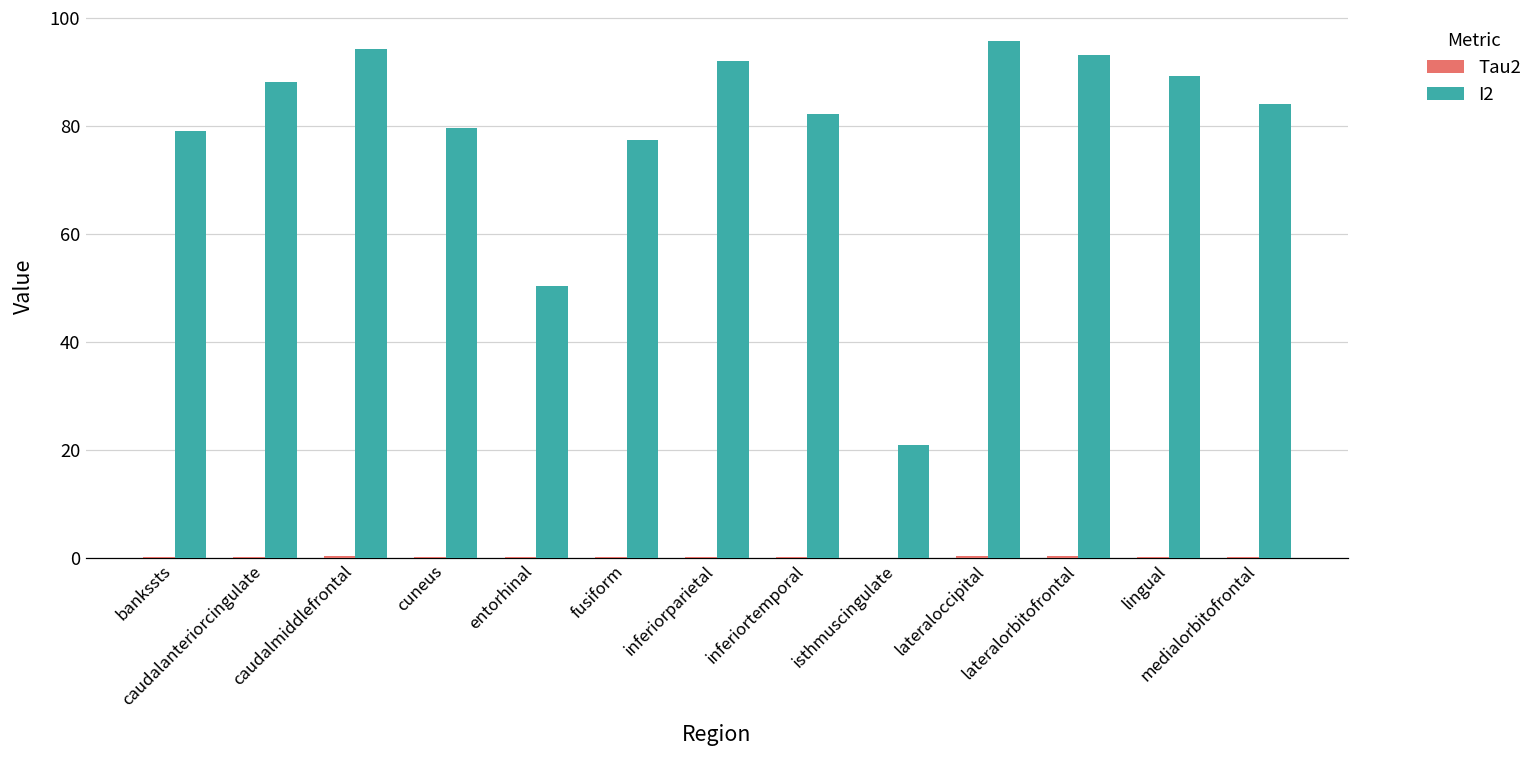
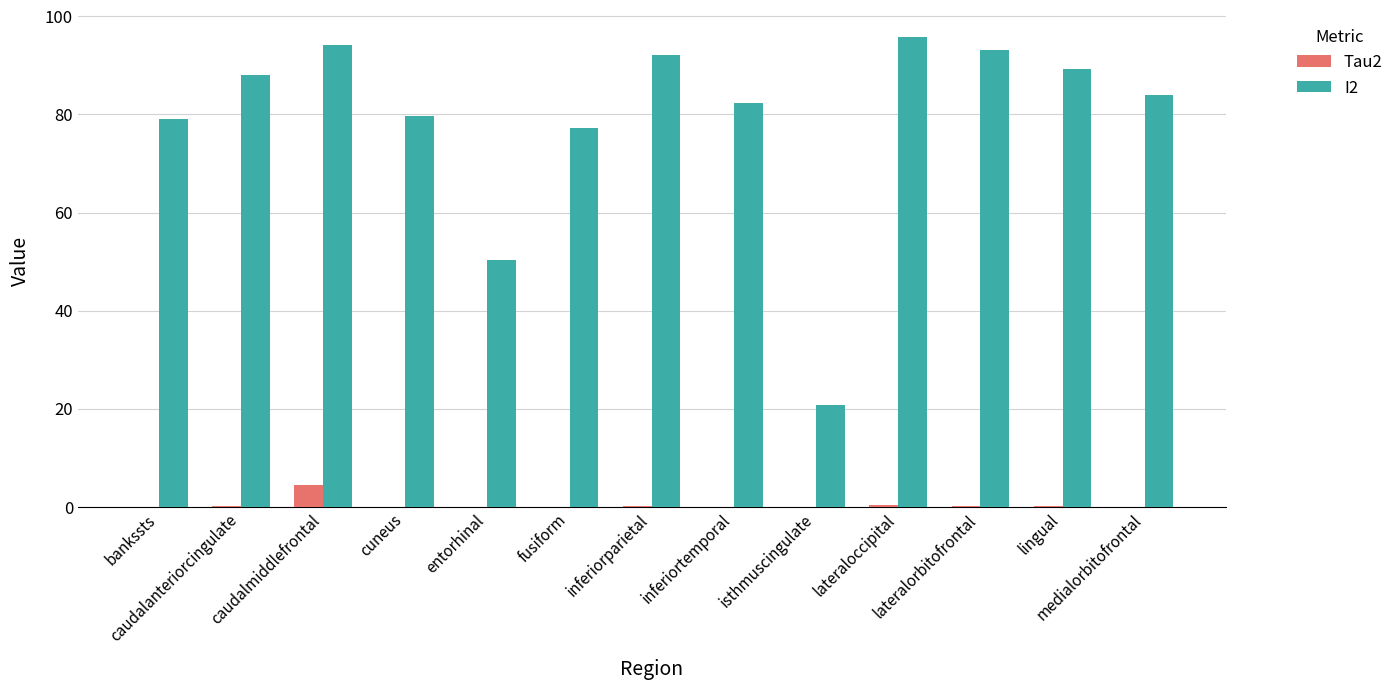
  {
    "Tau2": {
-     "caudalmiddlefrontal": 0
+     "caudalmiddlefrontal": 4
    },
    "I2": {
      "bankssts": 79,
      "caudalanteriorcingulate": 88,
      "caudalmiddlefrontal": 94,
      "cuneus": 80,
      "entorhinal": 50,
      "fusiform": 77,
      "inferiorparietal": 92,
      "inferiortemporal": 82,
      "isthmuscingulate": 21,
      "lateraloccipital": 96,
      "lateralorbitofrontal": 93,
      "lingual": 89,
      "medialorbitofrontal": 84
    }
  }
